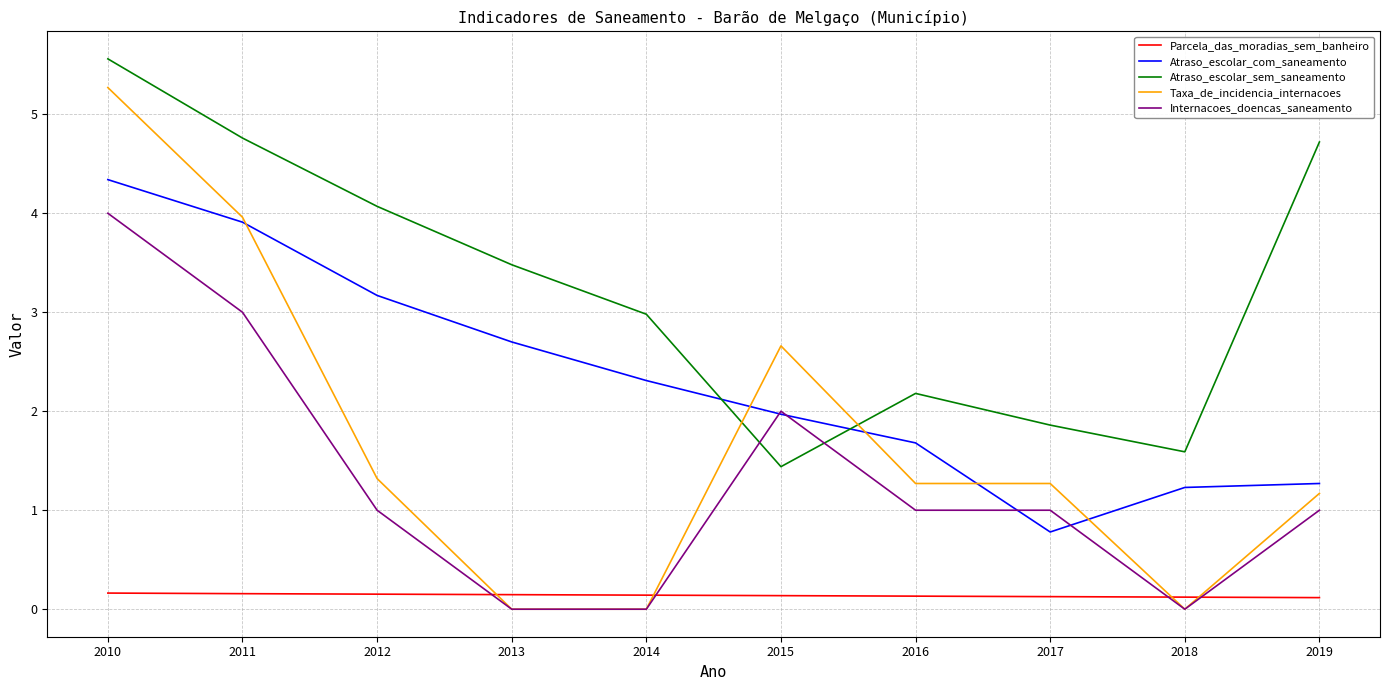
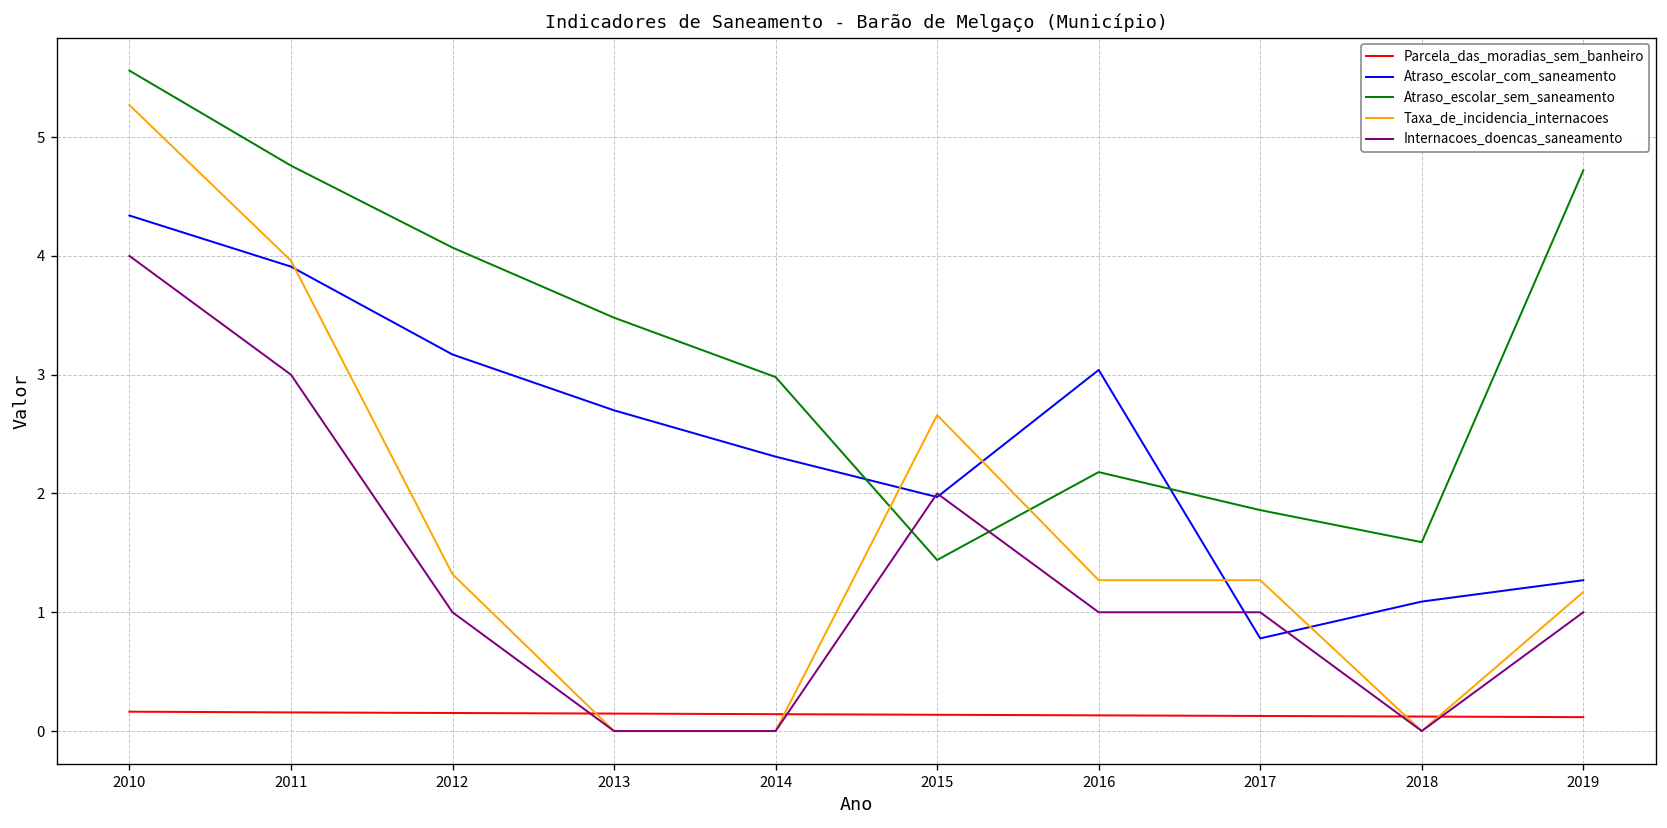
  {
    "Parcela_das_moradias_sem_banheiro": {
      "2010": 0.2,
      "2011": 0.2,
      "2012": 0.2,
      "2013": 0.1,
      "2014": 0.1,
      "2015": 0.1,
      "2016": 0.1,
      "2017": 0.1,
      "2018": 0.1,
      "2019": 0.1
    },
    "Atraso_escolar_com_saneamento": {
      "2010": 4.3,
      "2011": 3.9,
      "2012": 3.2,
      "2013": 2.7,
      "2014": 2.3,
      "2015": 2.0,
-     "2016": 1.7,
+     "2016": 3.0,
      "2017": 0.8,
-     "2018": 1.2,
+     "2018": 1.1,
      "2019": 1.3
    },
    "Atraso_escolar_sem_saneamento": {
      "2010": 5.6,
      "2011": 4.8,
      "2012": 4.1,
      "2013": 3.5,
      "2014": 3.0,
      "2015": 1.4,
      "2016": 2.2,
      "2017": 1.9,
      "2018": 1.6,
      "2019": 4.7
    },
    "Taxa_de_incidencia_internacoes": {
      "2010": 5.3,
      "2011": 4.0,
      "2012": 1.3,
      "2015": 2.7,
      "2016": 1.3,
      "2017": 1.3,
      "2019": 1.2
    },
    "Internacoes_doencas_saneamento": {
      "2010": 4.0,
      "2011": 3.0,
      "2012": 1.0,
      "2015": 2.0,
      "2016": 1.0,
      "2017": 1.0,
      "2019": 1.0
    }
  }
